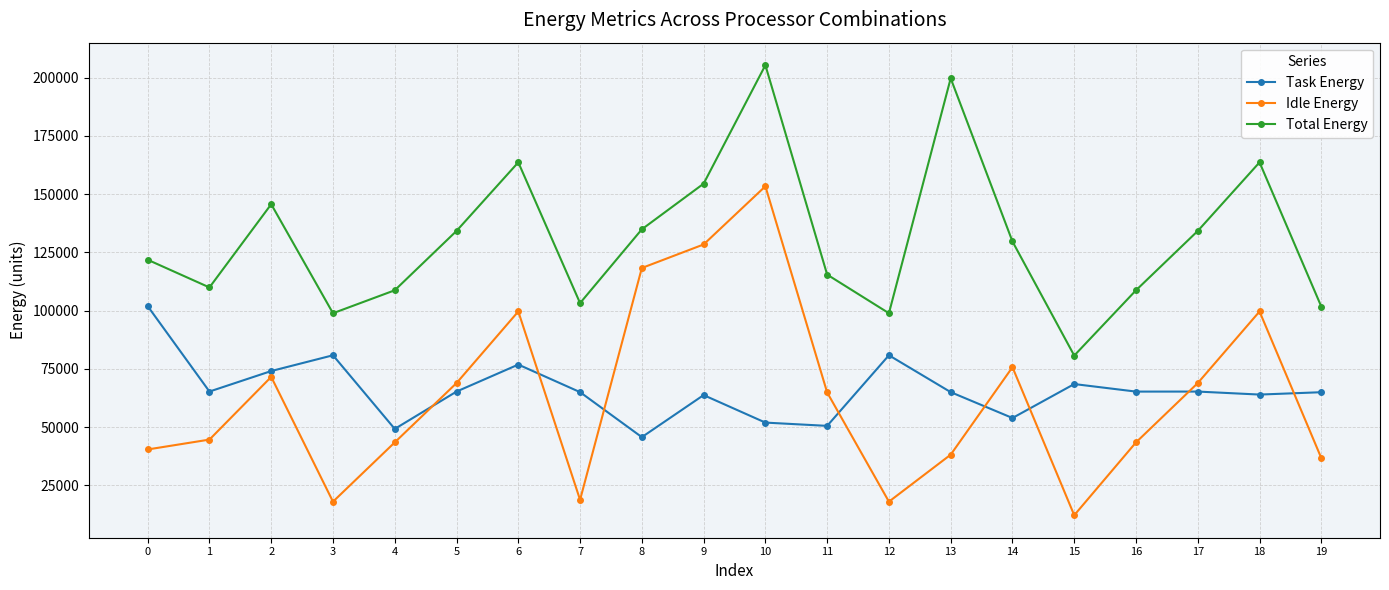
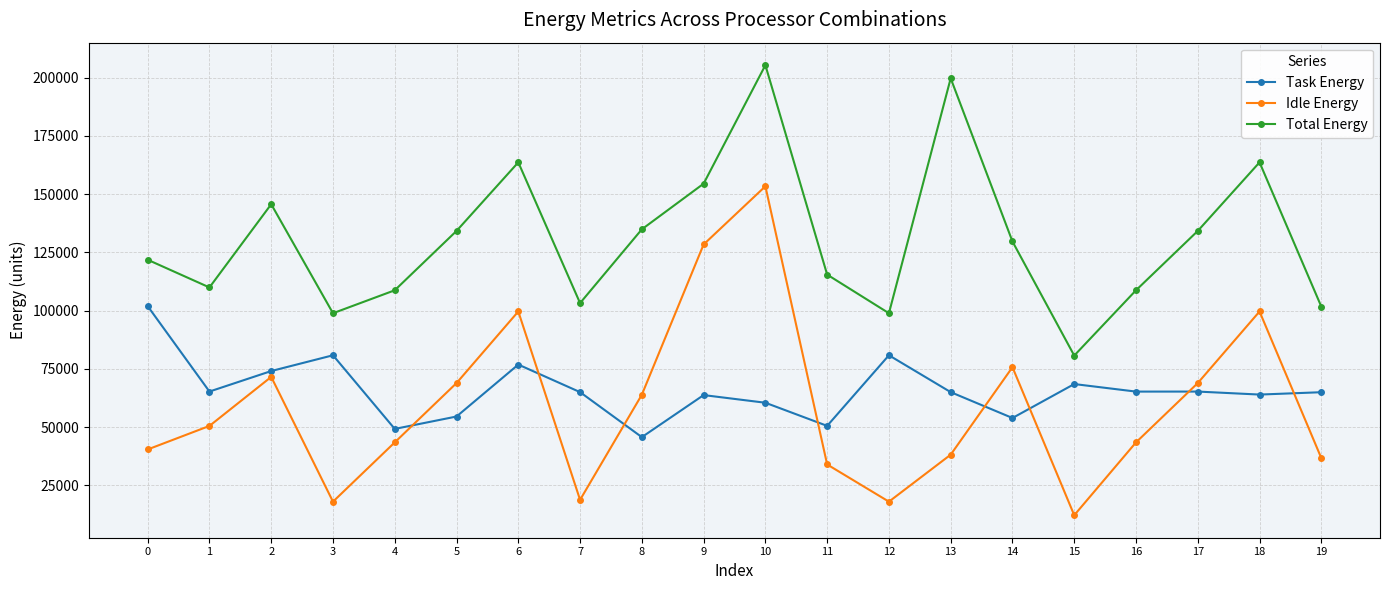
  {
    "Task Energy": {
      "0": 102000,
      "1": 65000,
      "2": 74000,
      "3": 81000,
      "4": 49000,
-     "5": 65000,
+     "5": 55000,
      "6": 77000,
      "7": 65000,
      "8": 46000,
      "9": 64000,
-     "10": 52000,
+     "10": 60000,
      "11": 51000,
      "12": 81000,
      "13": 65000,
      "14": 54000,
      "15": 69000,
      "16": 65000,
      "17": 65000,
      "18": 64000,
      "19": 65000
    },
    "Idle Energy": {
      "0": 40000,
-     "1": 45000,
+     "1": 51000,
      "2": 72000,
      "3": 18000,
      "4": 43000,
      "5": 69000,
      "6": 100000,
      "7": 19000,
-     "8": 118000,
+     "8": 64000,
      "9": 128000,
      "10": 153000,
-     "11": 65000,
+     "11": 34000,
      "12": 18000,
      "13": 38000,
      "14": 76000,
      "15": 12000,
      "16": 43000,
      "17": 69000,
      "18": 100000,
      "19": 37000
    },
    "Total Energy": {
      "0": 122000,
      "1": 110000,
      "2": 146000,
      "3": 99000,
      "4": 109000,
      "5": 134000,
      "6": 164000,
      "7": 103000,
      "8": 135000,
      "9": 155000,
      "10": 205000,
      "11": 115000,
      "12": 99000,
      "13": 200000,
      "14": 130000,
      "15": 81000,
      "16": 109000,
      "17": 134000,
      "18": 164000,
      "19": 102000
    }
  }
